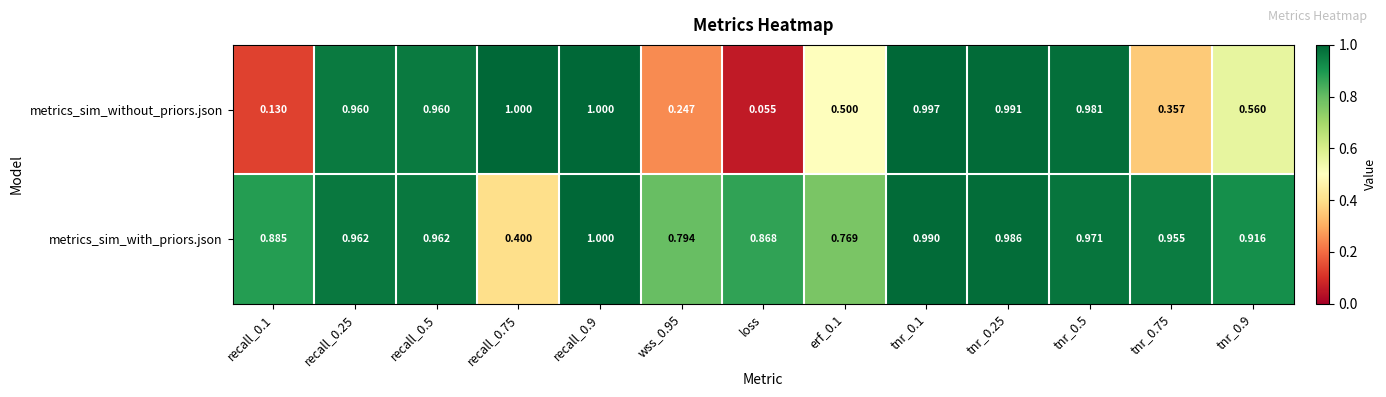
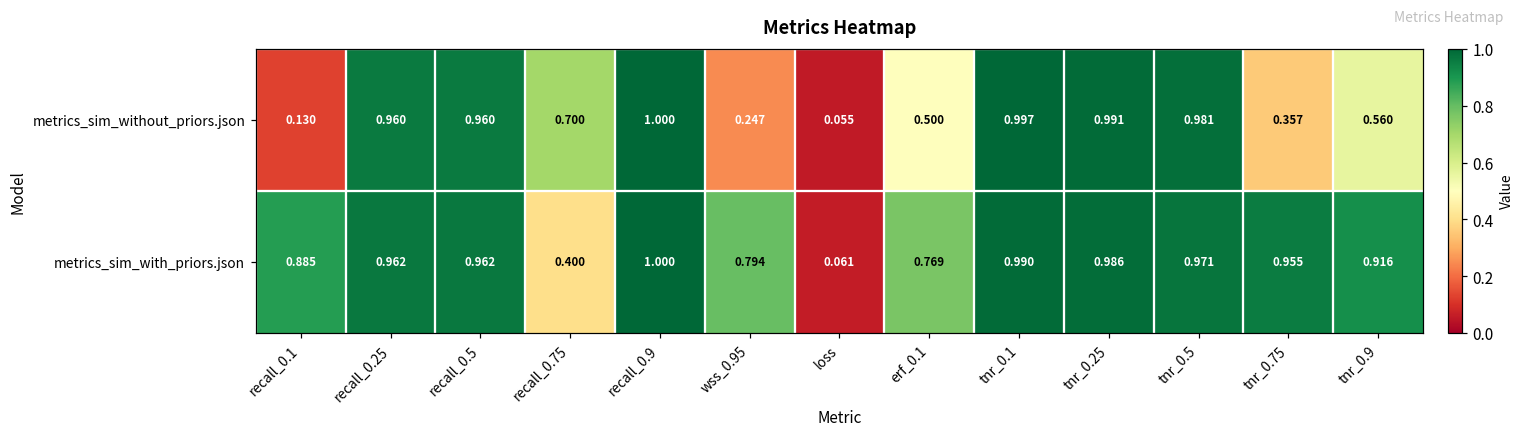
  {
    "metrics_sim_without_priors.json": {
      "recall_0.1": 0.130,
      "recall_0.25": 0.960,
      "recall_0.5": 0.960,
-     "recall_0.75": 1.000,
+     "recall_0.75": 0.700,
      "recall_0.9": 1.000,
      "wss_0.95": 0.247,
      "loss": 0.055,
      "erf_0.1": 0.500,
      "tnr_0.1": 0.997,
      "tnr_0.25": 0.991,
      "tnr_0.5": 0.981,
      "tnr_0.75": 0.357,
      "tnr_0.9": 0.560
    },
    "metrics_sim_with_priors.json": {
      "recall_0.1": 0.885,
      "recall_0.25": 0.962,
      "recall_0.5": 0.962,
      "recall_0.75": 0.400,
      "recall_0.9": 1.000,
      "wss_0.95": 0.794,
-     "loss": 0.868,
+     "loss": 0.061,
      "erf_0.1": 0.769,
      "tnr_0.1": 0.990,
      "tnr_0.25": 0.986,
      "tnr_0.5": 0.971,
      "tnr_0.75": 0.955,
      "tnr_0.9": 0.916
    }
  }
